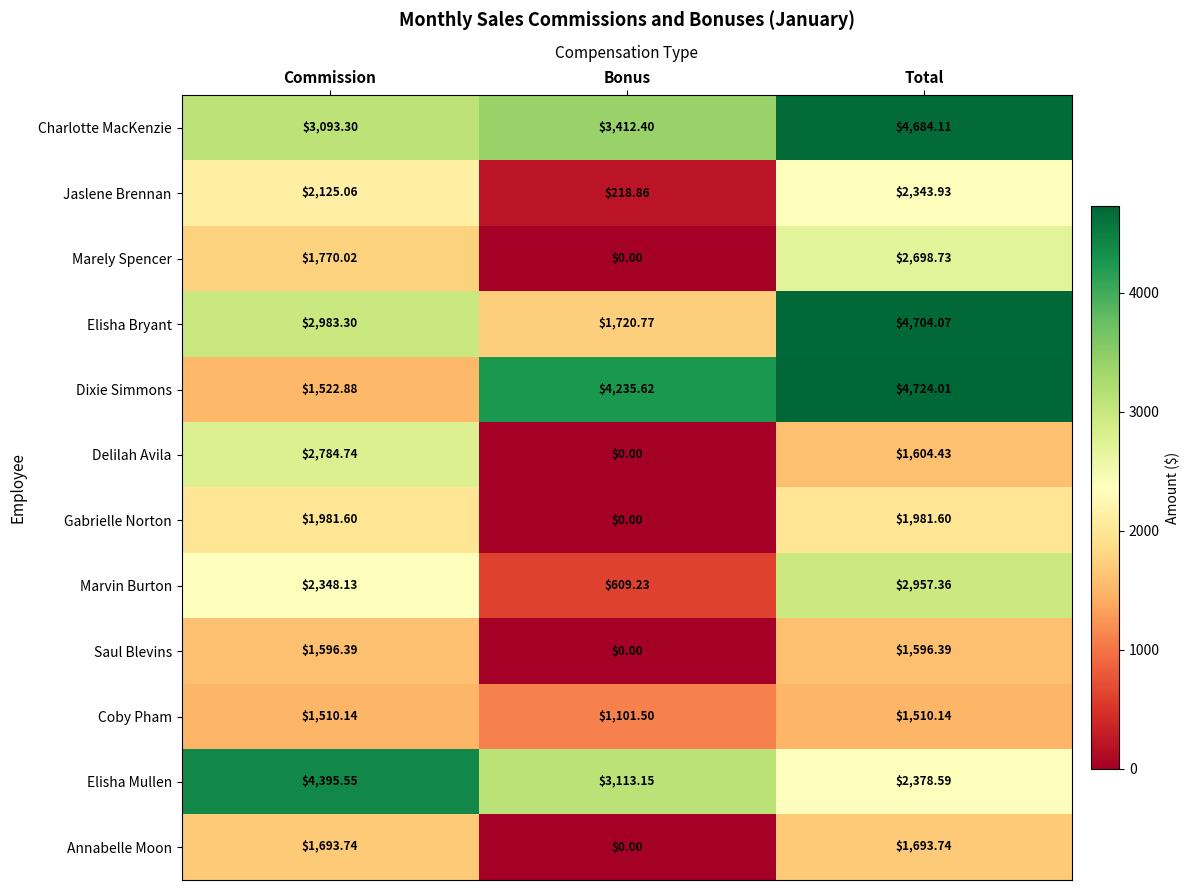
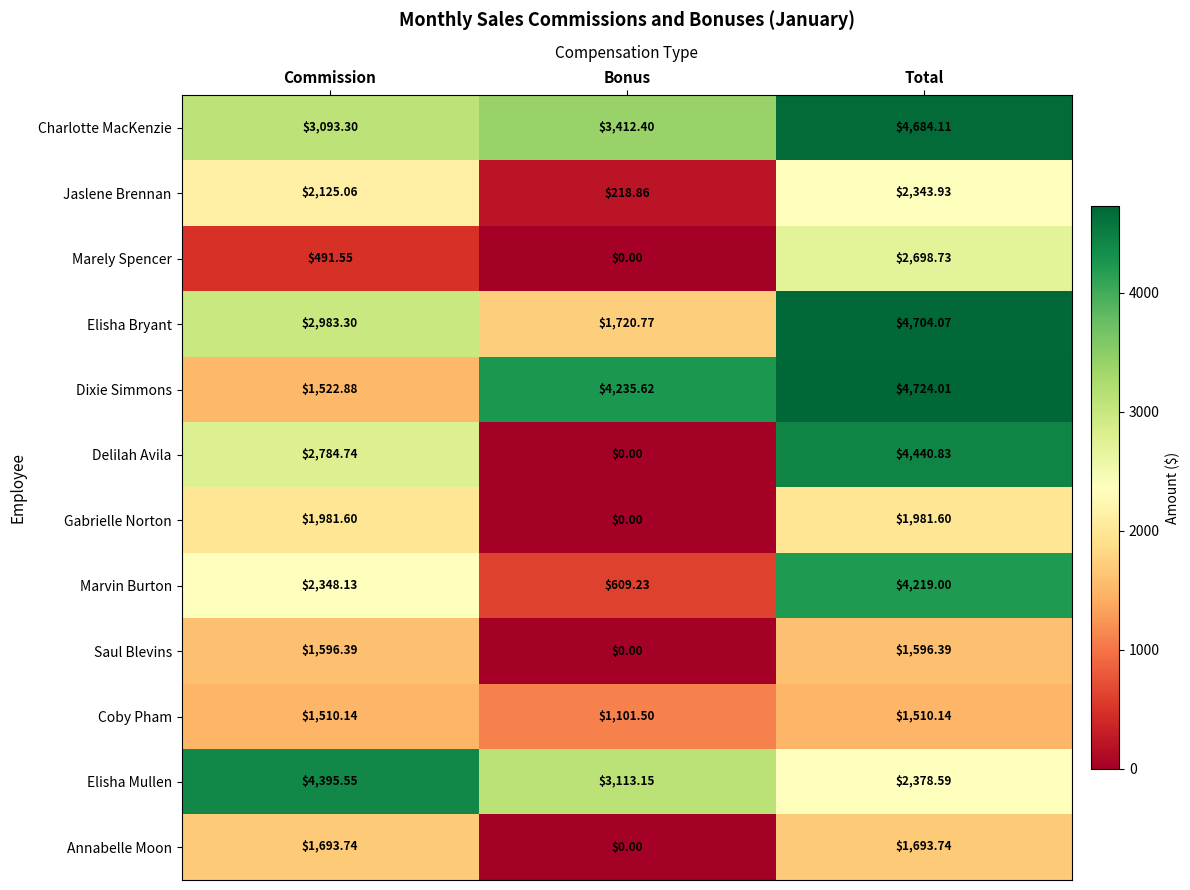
  {
    "Charlotte MacKenzie": {
      "Commission": "$3,093.30",
      "Bonus": "$3,412.40",
      "Total": "$4,684.11"
    },
    "Jaslene Brennan": {
      "Commission": "$2,125.06",
      "Bonus": "$218.86",
      "Total": "$2,343.93"
    },
    "Marely Spencer": {
-     "Commission": "$1,770.02",
+     "Commission": "$491.55",
      "Bonus": "$0.00",
      "Total": "$2,698.73"
    },
    "Elisha Bryant": {
      "Commission": "$2,983.30",
      "Bonus": "$1,720.77",
      "Total": "$4,704.07"
    },
    "Dixie Simmons": {
      "Commission": "$1,522.88",
      "Bonus": "$4,235.62",
      "Total": "$4,724.01"
    },
    "Delilah Avila": {
      "Commission": "$2,784.74",
      "Bonus": "$0.00",
-     "Total": "$1,604.43"
+     "Total": "$4,440.83"
    },
    "Gabrielle Norton": {
      "Commission": "$1,981.60",
      "Bonus": "$0.00",
      "Total": "$1,981.60"
    },
    "Marvin Burton": {
      "Commission": "$2,348.13",
      "Bonus": "$609.23",
-     "Total": "$2,957.36"
+     "Total": "$4,219.00"
    },
    "Saul Blevins": {
      "Commission": "$1,596.39",
      "Bonus": "$0.00",
      "Total": "$1,596.39"
    },
    "Coby Pham": {
      "Commission": "$1,510.14",
      "Bonus": "$1,101.50",
      "Total": "$1,510.14"
    },
    "Elisha Mullen": {
      "Commission": "$4,395.55",
      "Bonus": "$3,113.15",
      "Total": "$2,378.59"
    },
    "Annabelle Moon": {
      "Commission": "$1,693.74",
      "Bonus": "$0.00",
      "Total": "$1,693.74"
    }
  }
